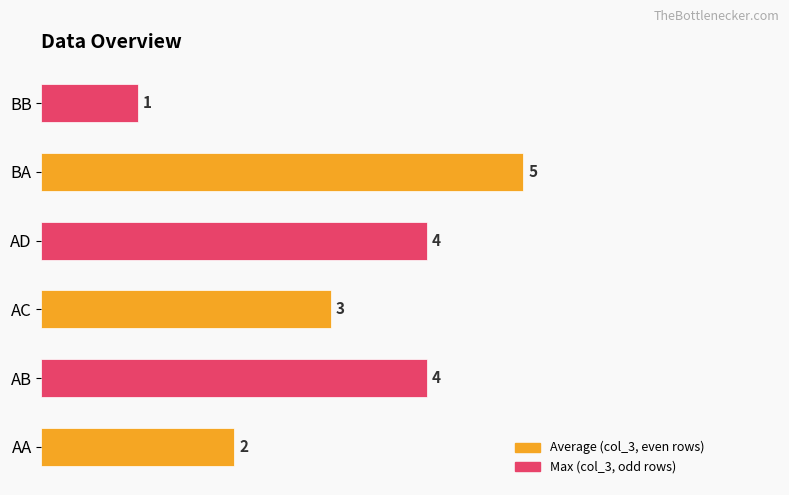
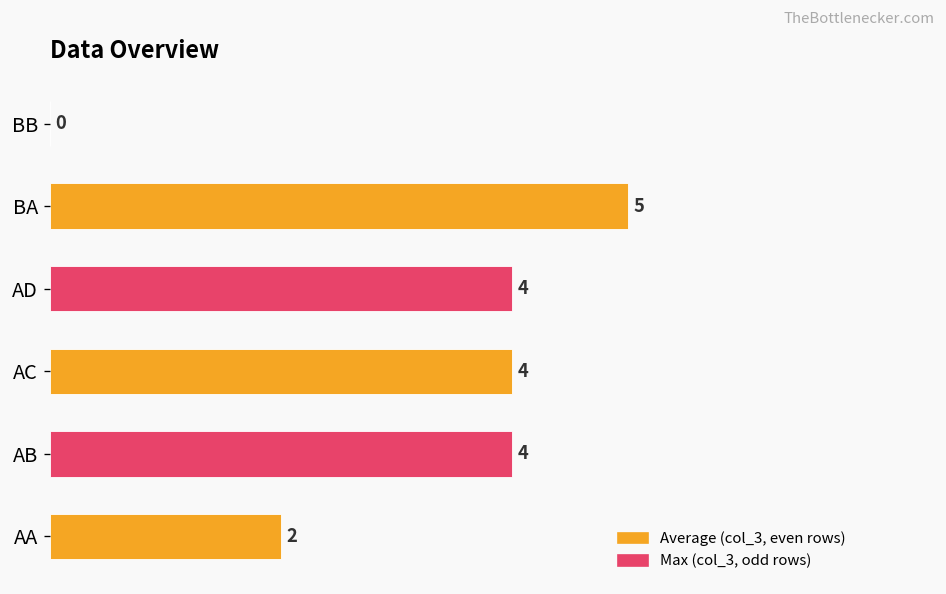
  {
-   "BB": 1,
+   "BB": 0,
    "BA": 5,
    "AD": 4,
-   "AC": 3,
+   "AC": 4,
    "AB": 4,
    "AA": 2
  }
